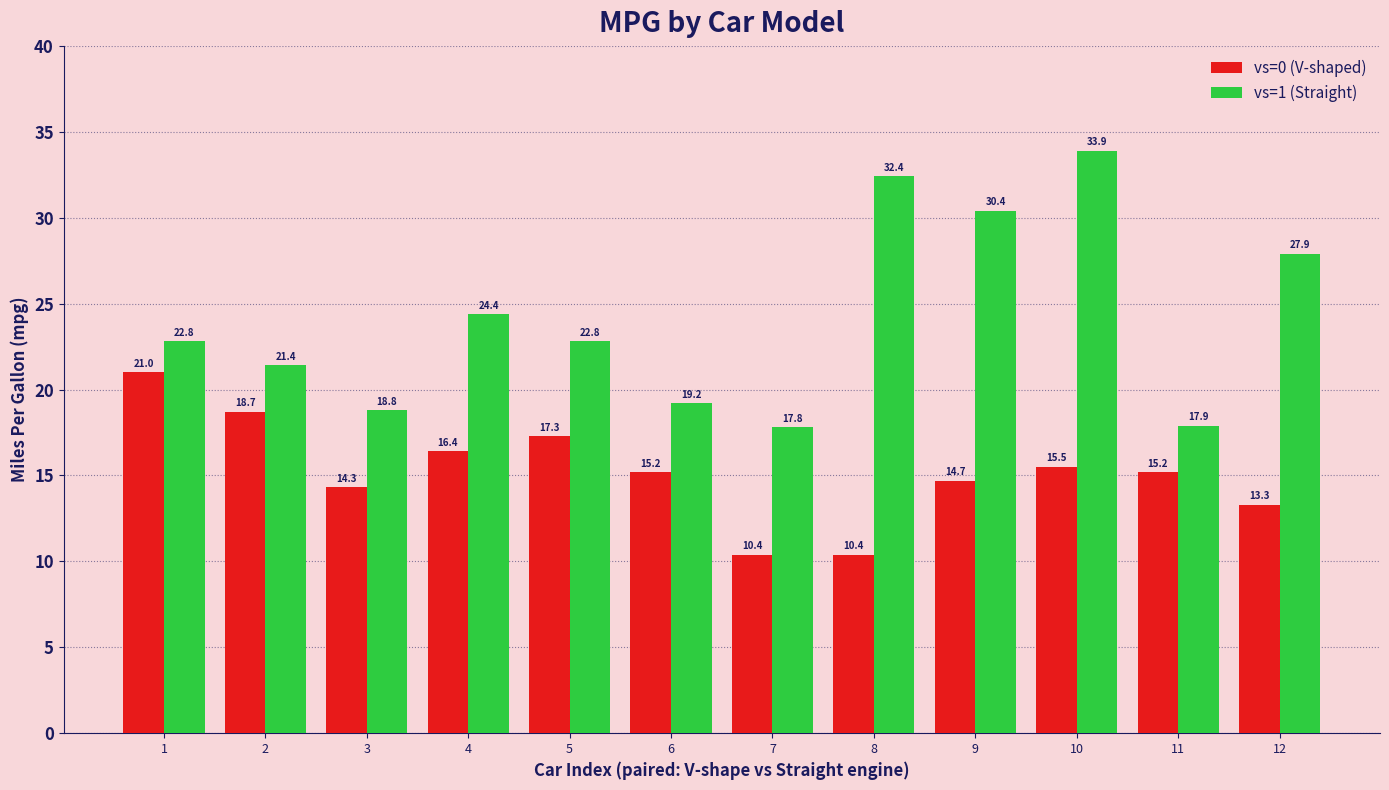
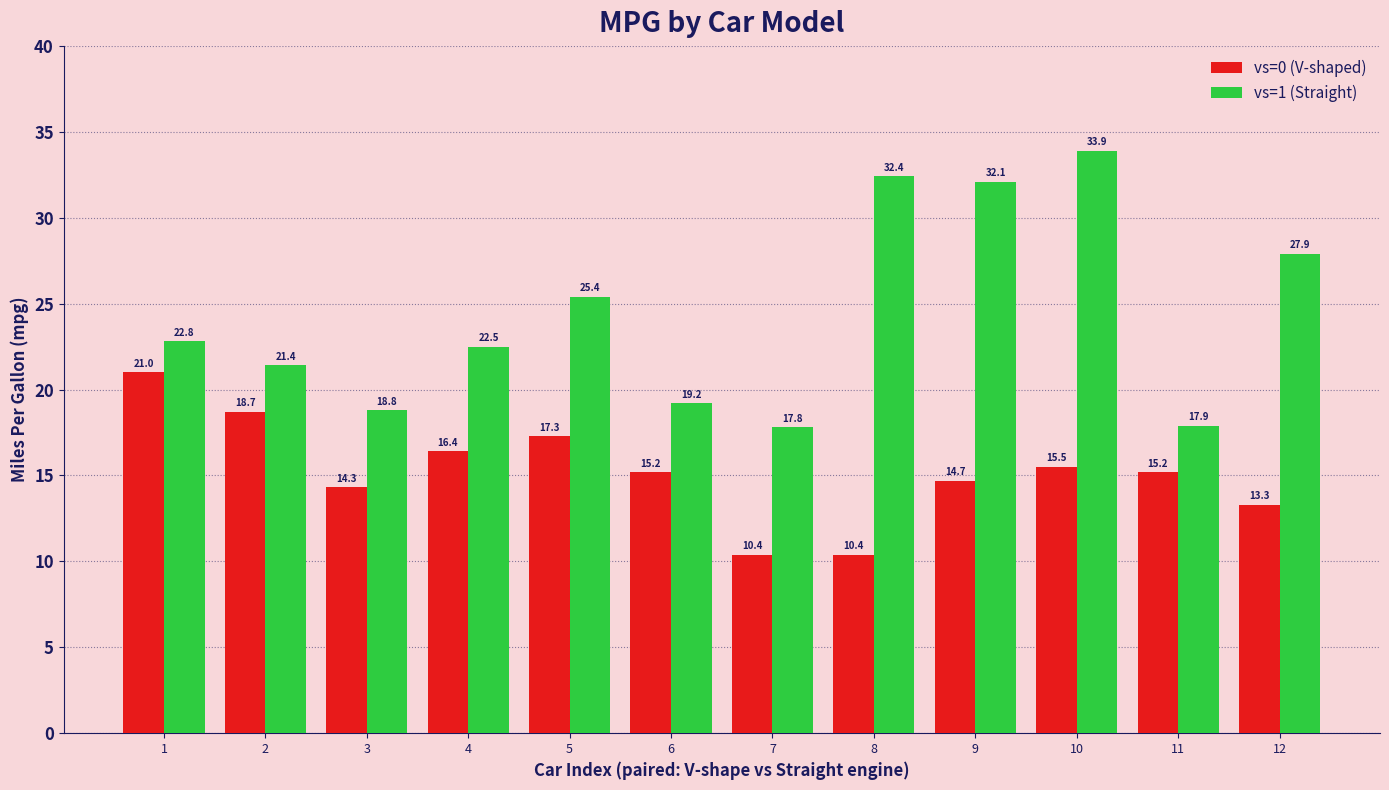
  {
    "vs=0 (V-shaped)": {
      "1": 21.0,
      "2": 18.7,
      "3": 14.3,
      "4": 16.4,
      "5": 17.3,
      "6": 15.2,
      "7": 10.4,
      "8": 10.4,
      "9": 14.7,
      "10": 15.5,
      "11": 15.2,
      "12": 13.3
    },
    "vs=1 (Straight)": {
      "1": 22.8,
      "2": 21.4,
      "3": 18.8,
-     "4": 24.4,
-     "5": 22.8,
+     "4": 22.5,
+     "5": 25.4,
      "6": 19.2,
      "7": 17.8,
      "8": 32.4,
-     "9": 30.4,
+     "9": 32.1,
      "10": 33.9,
      "11": 17.9,
      "12": 27.9
    }
  }
